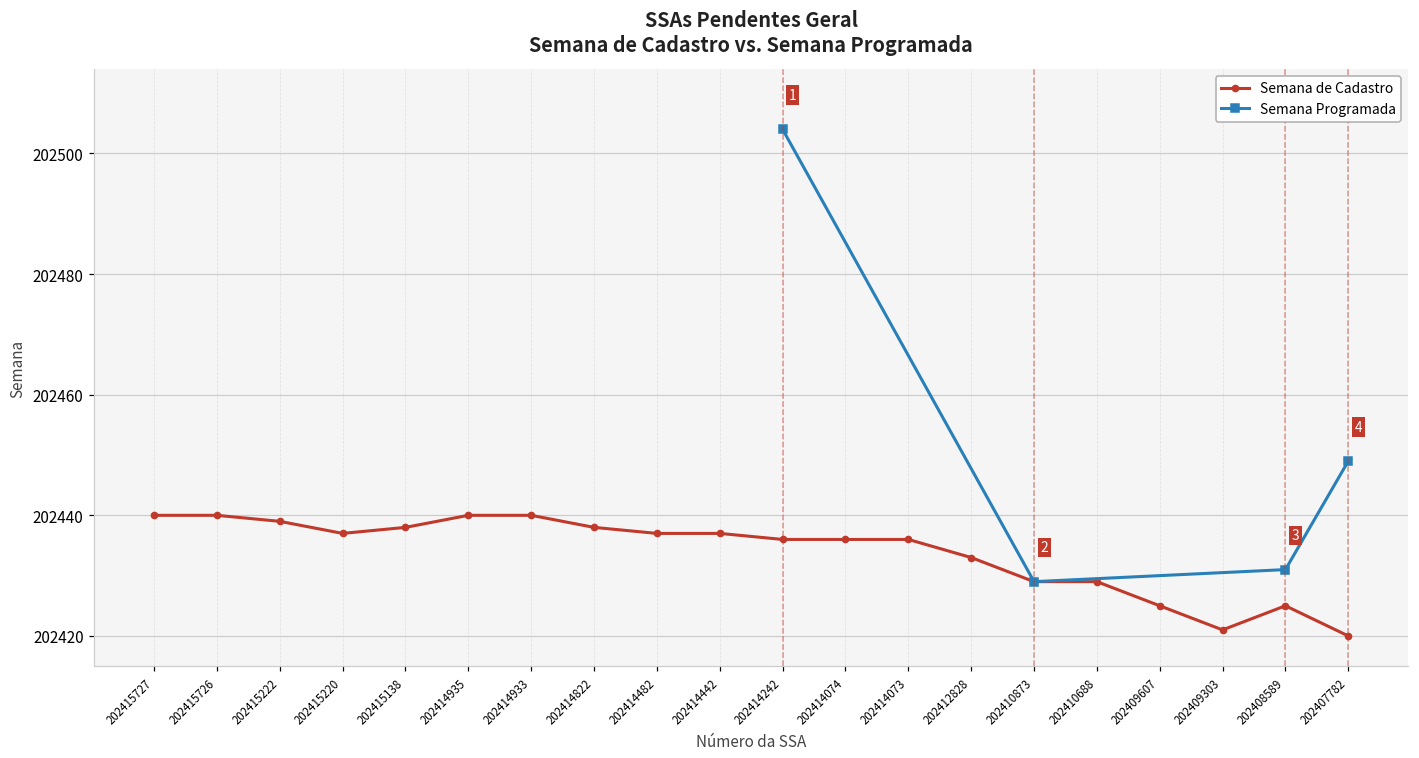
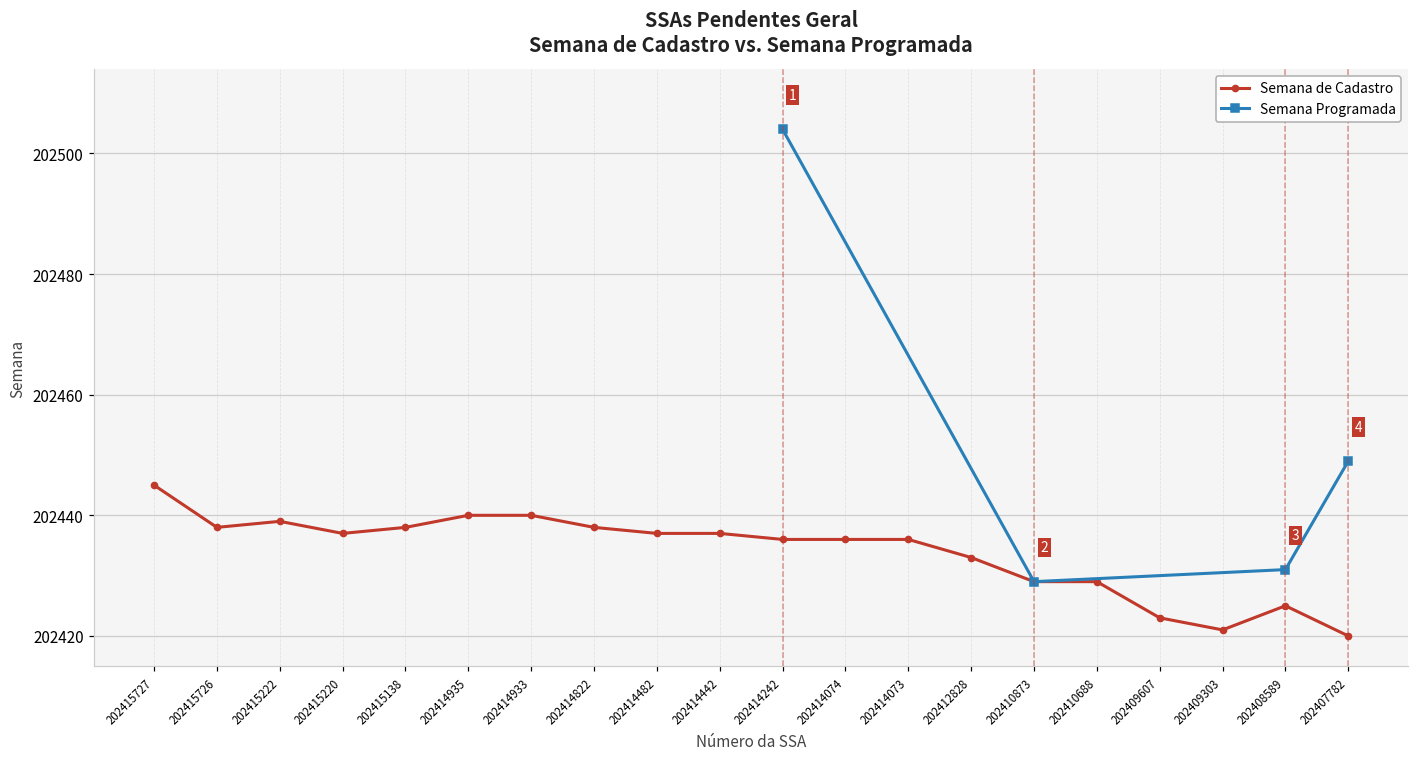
  {
    "Semana de Cadastro": {
-     "202415727": 202440,
-     "202415726": 202440,
+     "202415727": 202445,
+     "202415726": 202438,
      "202415222": 202439,
      "202415220": 202437,
      "202415138": 202438,
      "202414935": 202440,
      "202414933": 202440,
      "202414822": 202438,
      "202414482": 202437,
      "202414442": 202437,
      "202414242": 202436,
      "202414074": 202436,
      "202414073": 202436,
      "202412828": 202433,
      "202410688": 202429,
-     "202409607": 202425,
+     "202409607": 202423,
      "202409303": 202421,
      "202408589": 202425,
      "202407782": 202420
    },
    "Semana Programada": {
      "202414242": 202504,
      "202408589": 202431,
      "202407782": 202449
    }
  }
